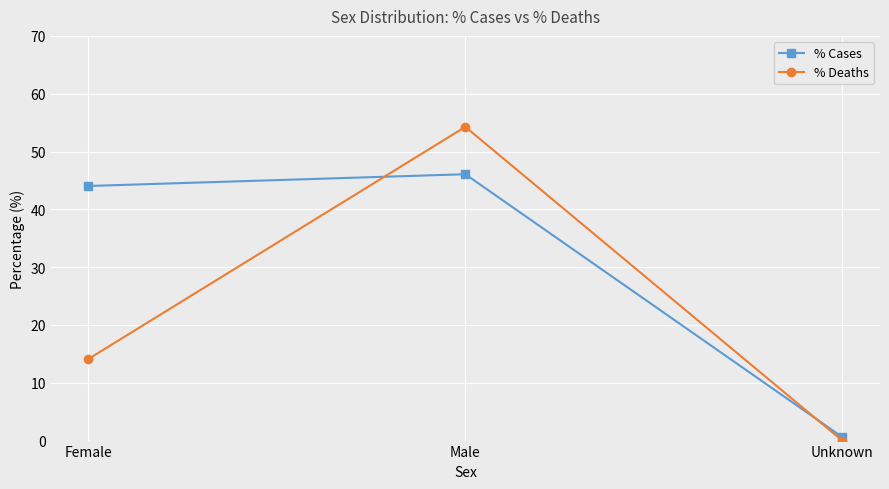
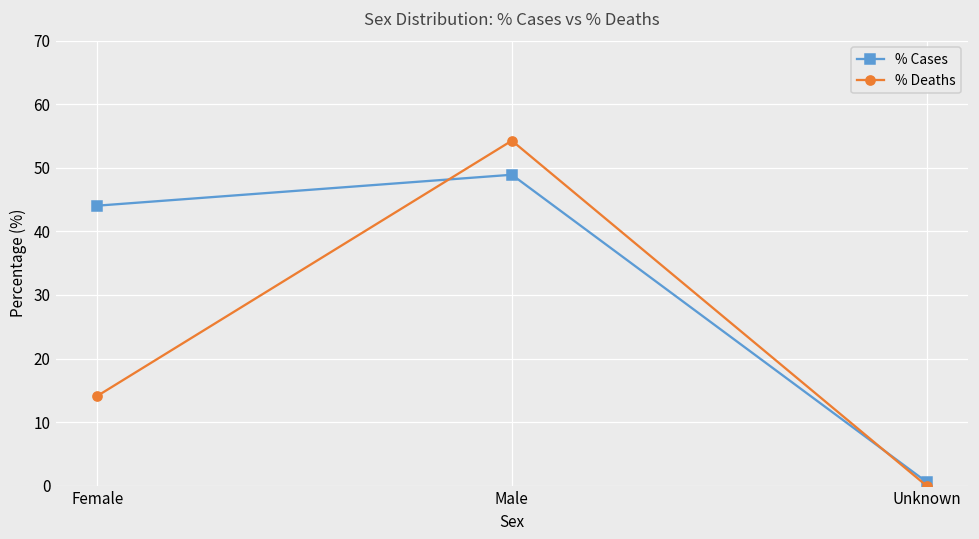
  {
    "% Cases": {
      "Female": 44,
-     "Male": 46,
+     "Male": 49,
      "Unknown": 1
    },
    "% Deaths": {
      "Female": 14,
      "Male": 54,
      "Unknown": 0
    }
  }
